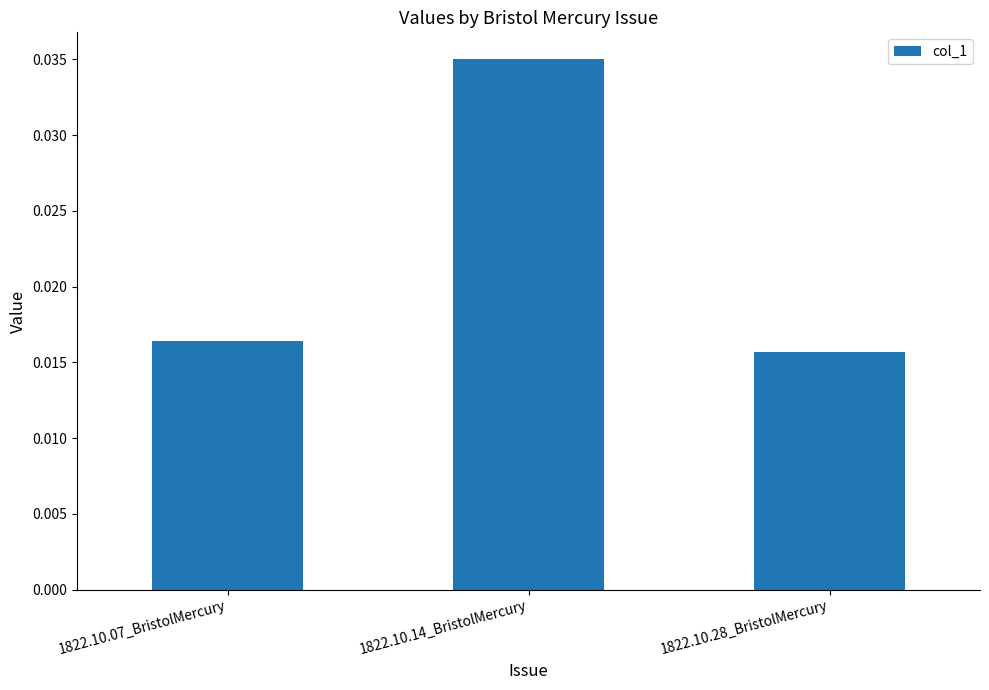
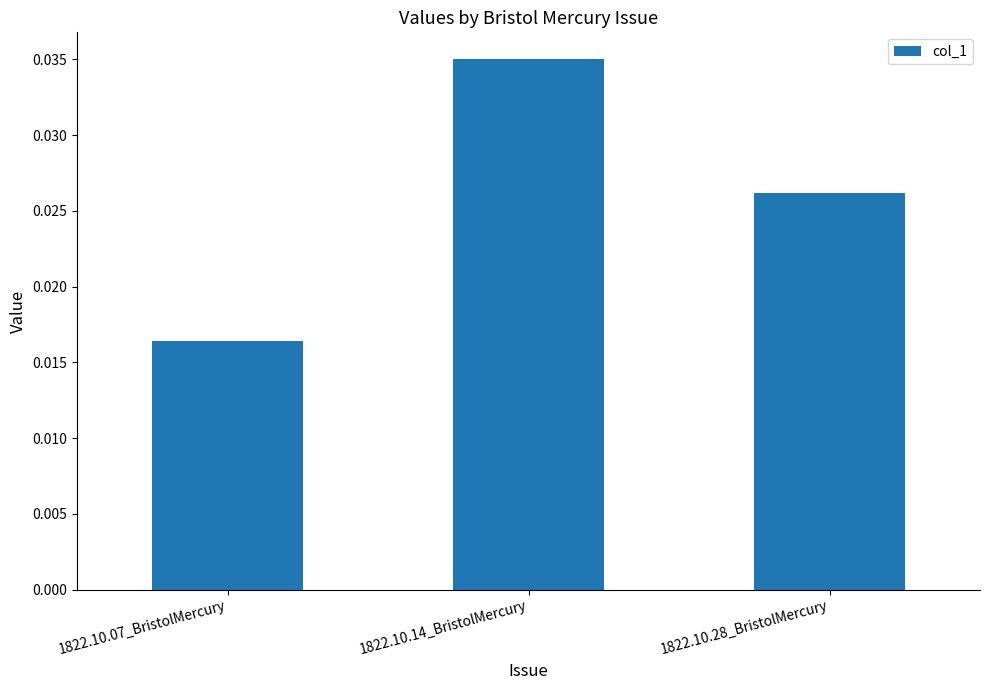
  {
    "1822.10.07_BristolMercury": 0.0164,
    "1822.10.14_BristolMercury": 0.0350,
-   "1822.10.28_BristolMercury": 0.0157
+   "1822.10.28_BristolMercury": 0.0262
  }
